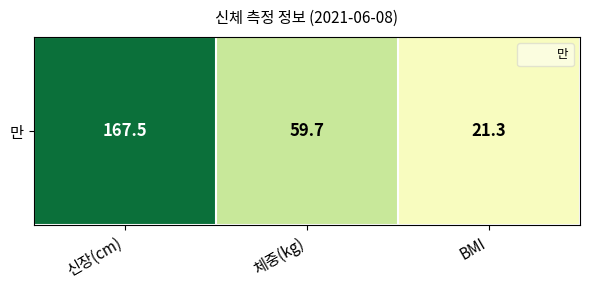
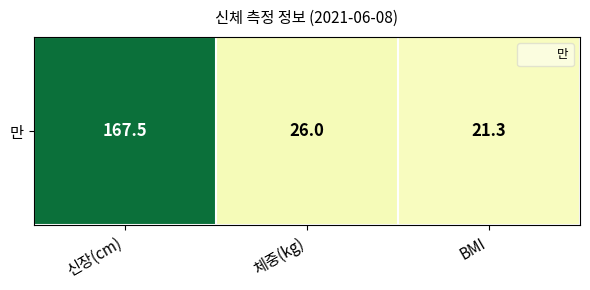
  {
    "만": {
      "신장(cm)": 167.5,
-     "체중(kg)": 59.7,
+     "체중(kg)": 26.0,
      "BMI": 21.3
    }
  }
